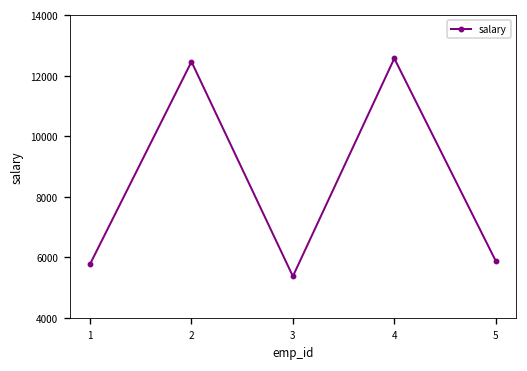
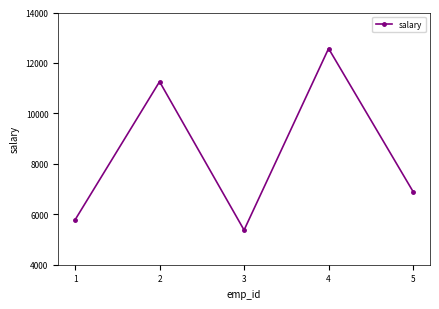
  {
    "1": 5800,
-   "2": 12500,
+   "2": 11300,
    "3": 5400,
    "4": 12600,
-   "5": 5900
+   "5": 6900
  }
